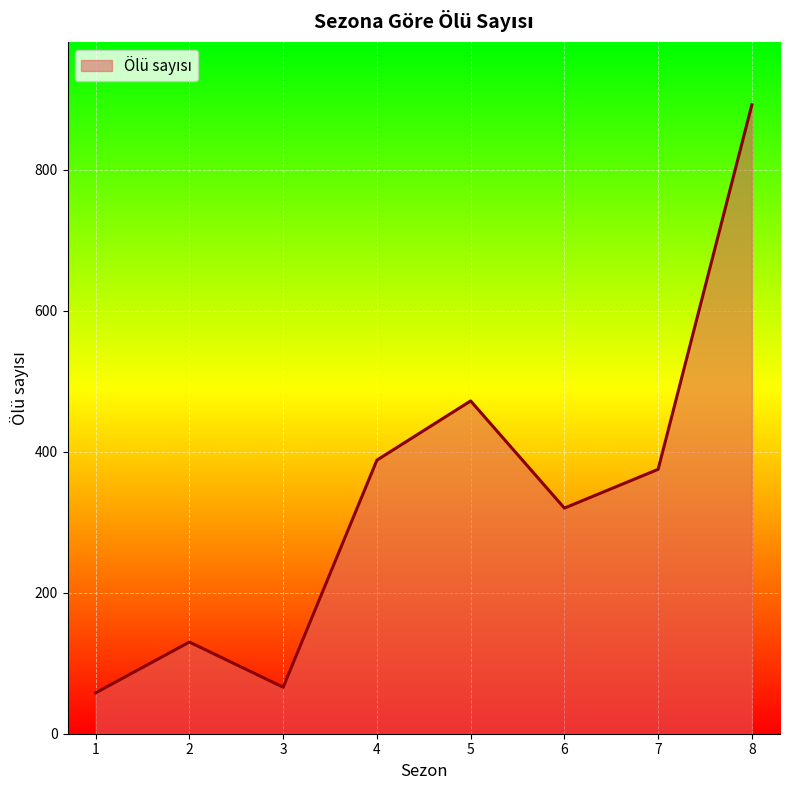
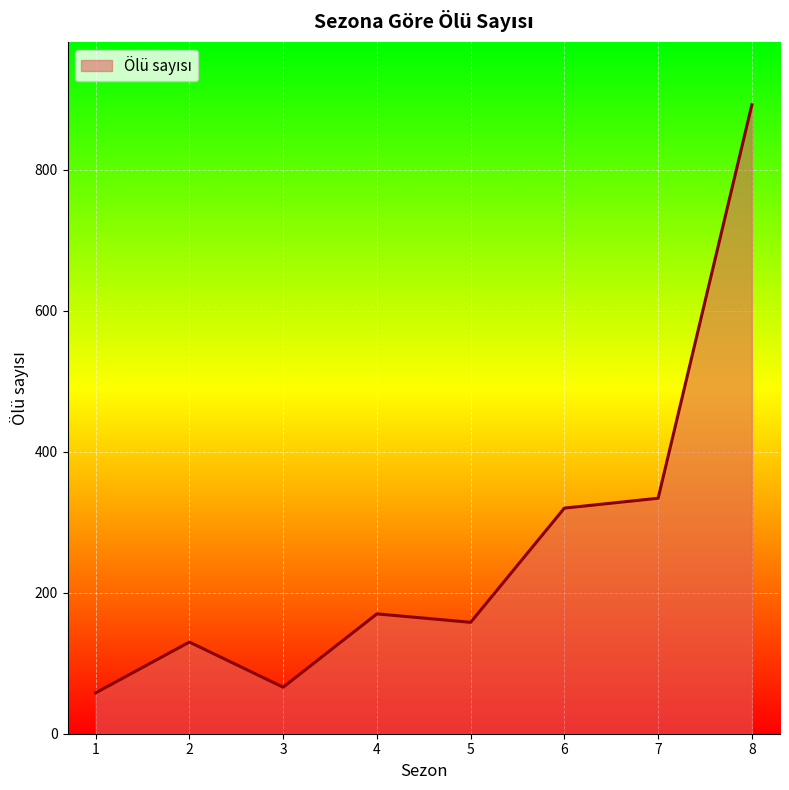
  {
    "1": 60,
    "2": 130,
    "3": 70,
-   "4": 390,
-   "5": 470,
+   "4": 170,
+   "5": 160,
    "6": 320,
-   "7": 380,
+   "7": 330,
    "8": 890
  }
